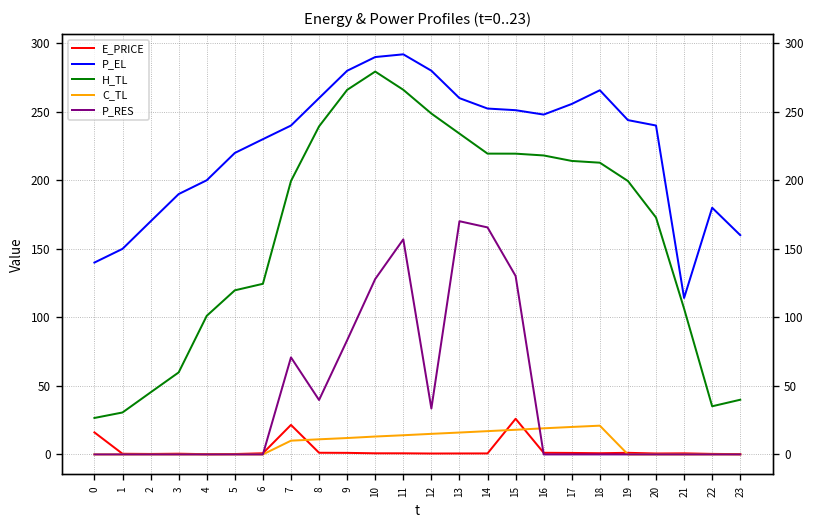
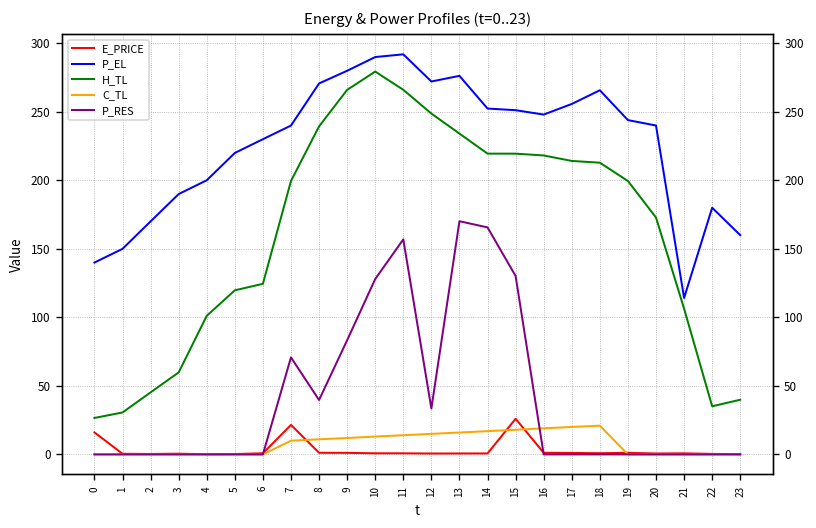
  {
    "E_PRICE": {
      "0": 16,
      "7": 22,
      "8": 1,
      "9": 1,
      "10": 1,
      "11": 1,
      "12": 1,
      "13": 1,
      "14": 1,
      "15": 26
    },
    "P_EL": {
      "0": 140,
      "1": 150,
      "2": 170,
      "3": 190,
      "4": 200,
      "5": 220,
      "6": 230,
      "7": 240,
-     "8": 260,
+     "8": 271,
      "9": 280,
      "10": 290,
      "11": 292,
-     "12": 280,
-     "13": 260,
+     "12": 272,
+     "13": 276,
      "14": 252,
      "15": 251,
      "16": 248,
      "17": 256,
      "18": 266,
      "19": 244,
      "20": 240,
      "21": 114,
      "22": 180,
      "23": 160
    },
    "H_TL": {
      "0": 27,
      "1": 31,
      "2": 45,
      "3": 60,
      "4": 101,
      "5": 120,
      "6": 125,
      "7": 200,
      "8": 239,
      "9": 266,
      "10": 279,
      "11": 266,
      "12": 249,
      "13": 234,
      "14": 220,
      "15": 219,
      "16": 218,
      "17": 214,
      "18": 213,
      "19": 200,
      "20": 173,
      "21": 106,
      "22": 35,
      "23": 40
    },
    "C_TL": {
      "7": 10,
      "8": 11,
      "9": 12,
      "10": 13,
      "11": 14,
      "12": 15,
      "13": 16,
      "14": 17,
      "15": 18,
      "16": 19,
      "17": 20,
      "18": 21
    },
    "P_RES": {
      "7": 71,
      "8": 40,
      "9": 83,
      "10": 128,
      "11": 157,
      "12": 33,
      "13": 170,
      "14": 166,
      "15": 130
    }
  }
